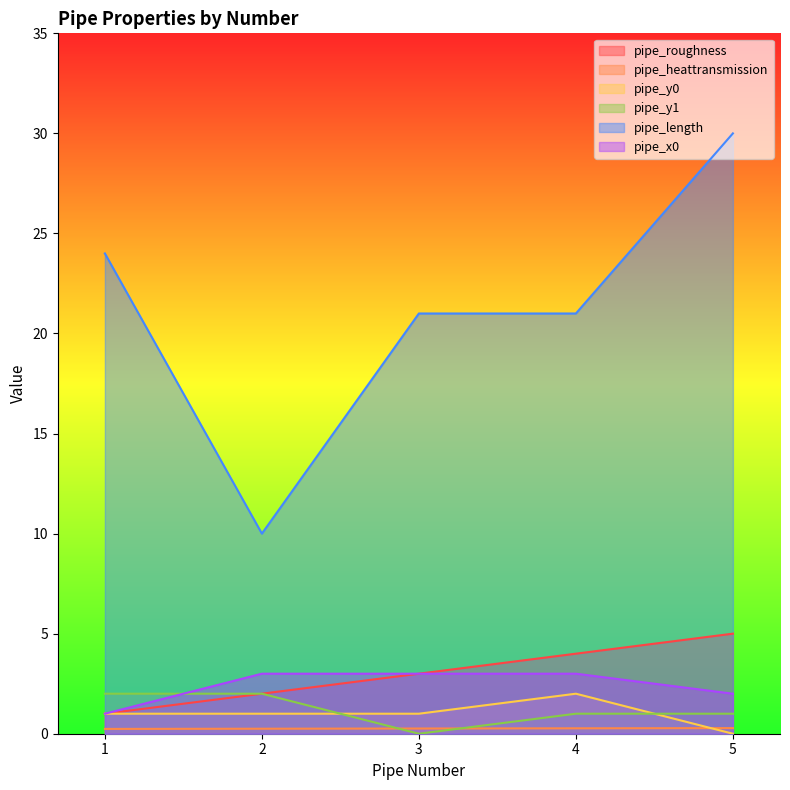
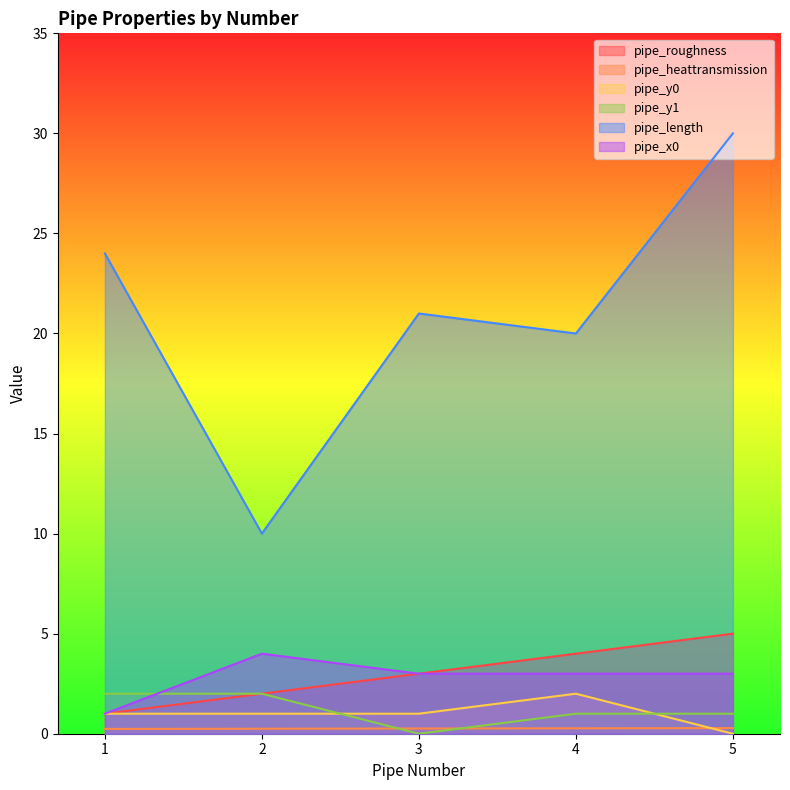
  {
    "pipe_y1": {
      "1": 2,
      "3": 0,
      "4": 1,
      "5": 1
    },
    "pipe_length": {
      "1": 24,
      "2": 10,
      "3": 21,
-     "4": 21
+     "4": 20
    },
    "pipe_x0": {
-     "2": 3,
+     "2": 4,
      "4": 3,
-     "5": 2
+     "5": 3
    }
  }
